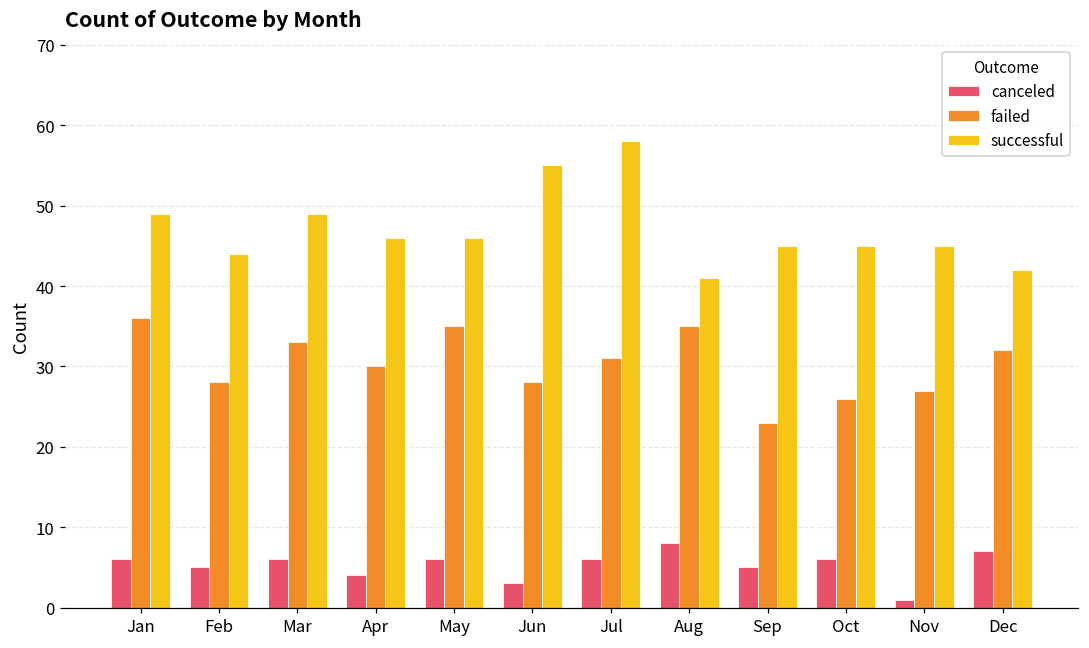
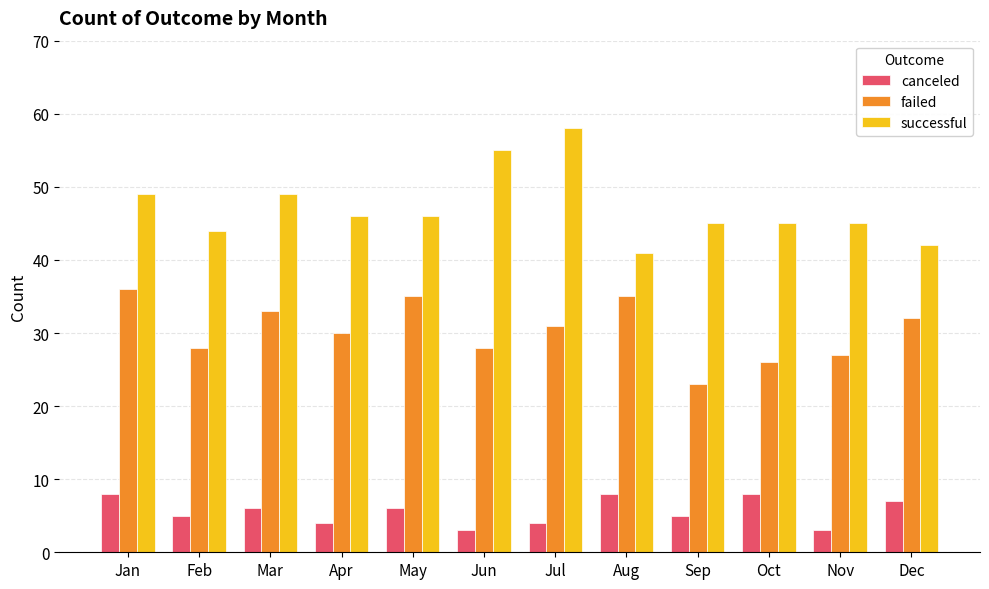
  {
    "canceled": {
-     "Jan": 6,
+     "Jan": 8,
      "Feb": 5,
      "Mar": 6,
      "Apr": 4,
      "May": 6,
      "Jun": 3,
-     "Jul": 6,
+     "Jul": 4,
      "Aug": 8,
      "Sep": 5,
-     "Oct": 6,
-     "Nov": 1,
+     "Oct": 8,
+     "Nov": 3,
      "Dec": 7
    }
  }
